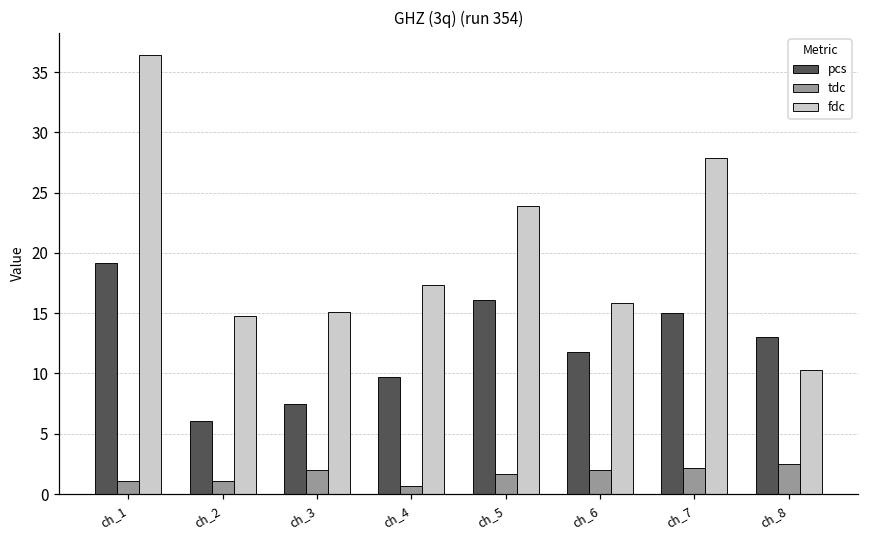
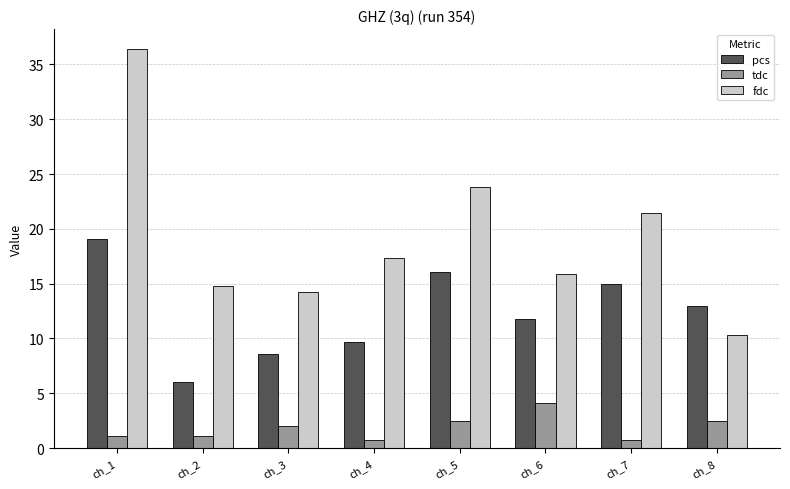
  {
    "pcs": {
      "ch_1": 19.1,
      "ch_2": 6.0,
-     "ch_3": 7.5,
+     "ch_3": 8.6,
      "ch_4": 9.7,
      "ch_5": 16.1,
      "ch_6": 11.8,
      "ch_7": 15.0,
      "ch_8": 13.0
    },
    "tdc": {
      "ch_1": 1.1,
      "ch_2": 1.1,
      "ch_3": 2.0,
      "ch_4": 0.7,
-     "ch_5": 1.7,
-     "ch_6": 2.0,
-     "ch_7": 2.1,
+     "ch_5": 2.4,
+     "ch_6": 4.1,
+     "ch_7": 0.7,
      "ch_8": 2.5
    },
    "fdc": {
      "ch_1": 36.4,
      "ch_2": 14.8,
-     "ch_3": 15.1,
+     "ch_3": 14.3,
      "ch_4": 17.4,
      "ch_5": 23.9,
      "ch_6": 15.9,
-     "ch_7": 27.9,
+     "ch_7": 21.5,
      "ch_8": 10.3
    }
  }
